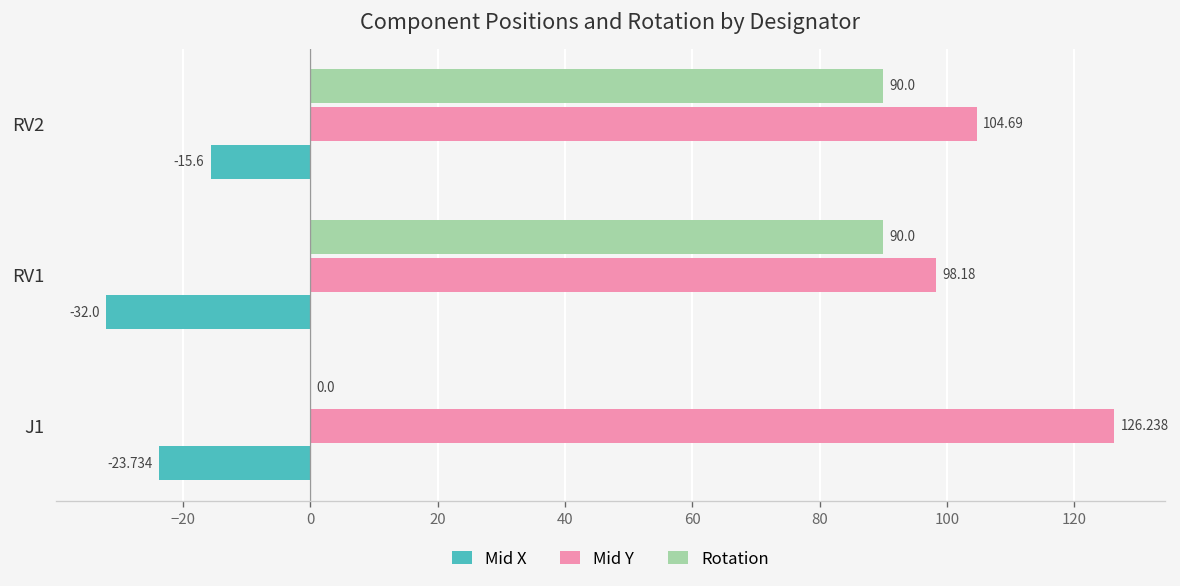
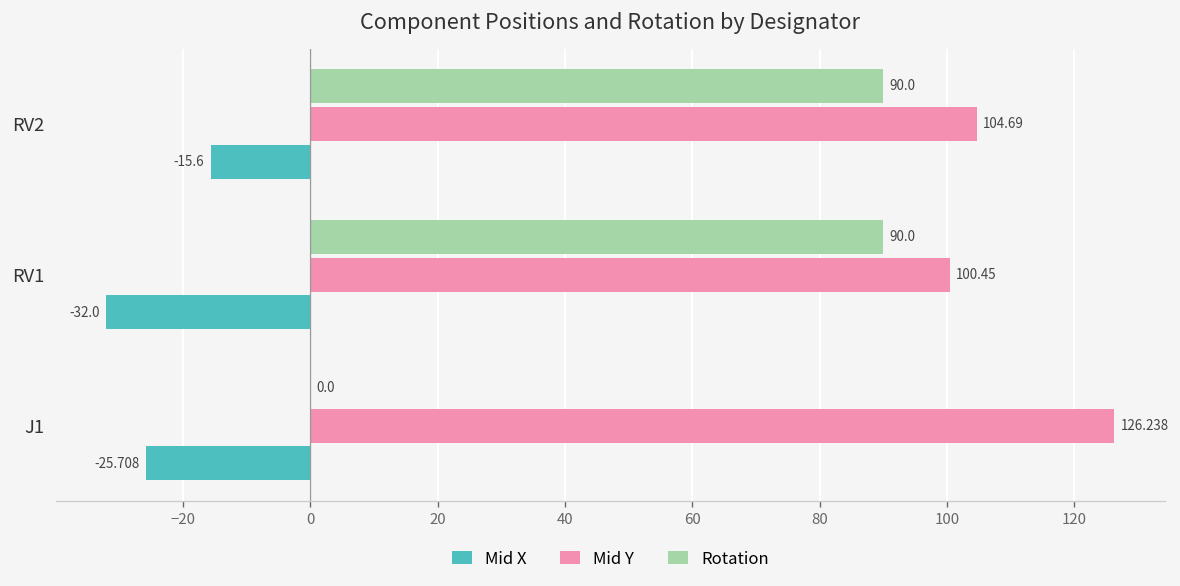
  {
    "Mid X": {
      "RV2": -15.6,
      "RV1": -32.0,
-     "J1": -23.734
+     "J1": -25.708
    },
    "Mid Y": {
      "RV2": 104.69,
-     "RV1": 98.18,
+     "RV1": 100.45,
      "J1": 126.238
    },
    "Rotation": {
      "RV2": 90.0,
      "RV1": 90.0,
      "J1": 0.0
    }
  }
